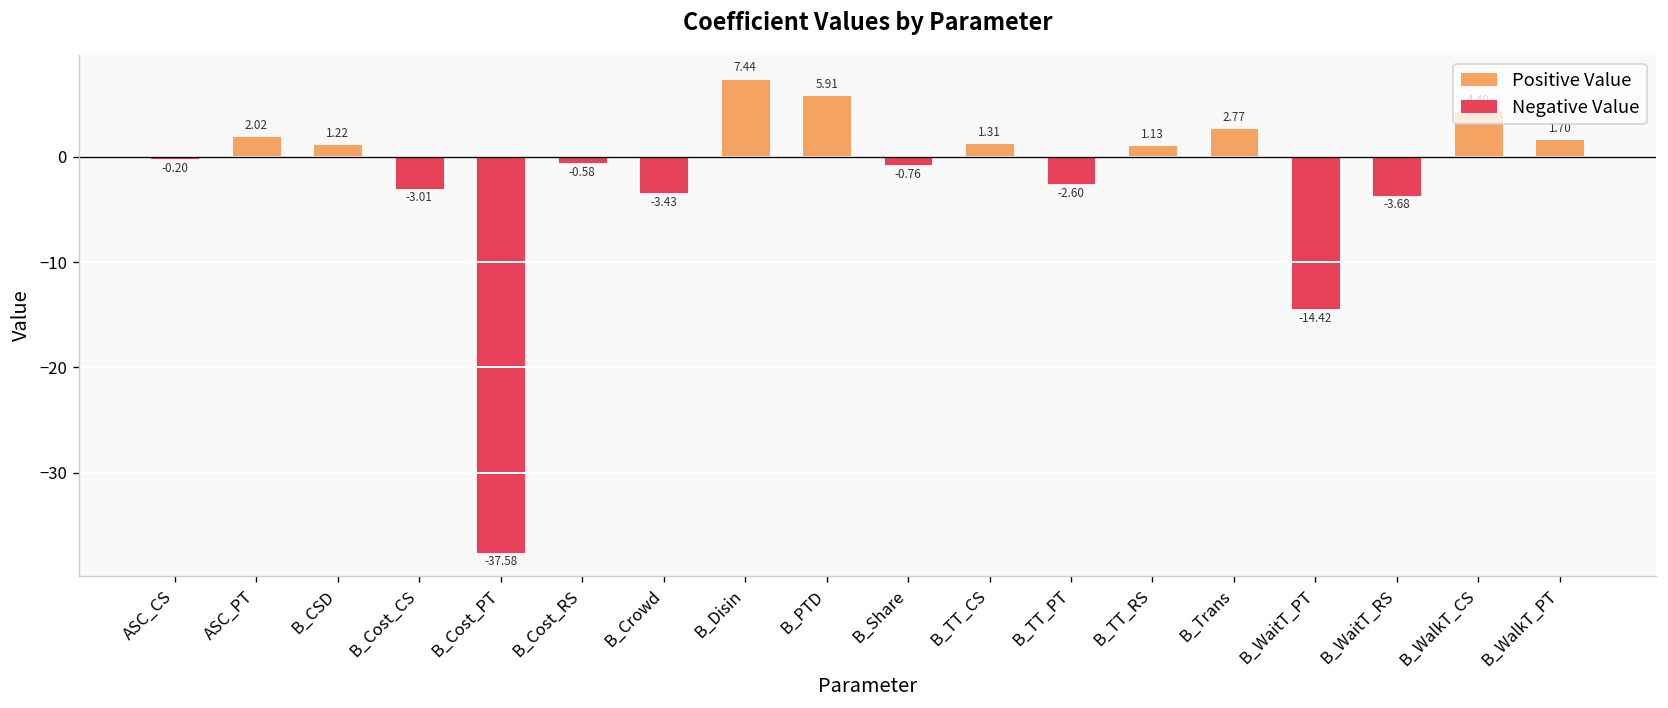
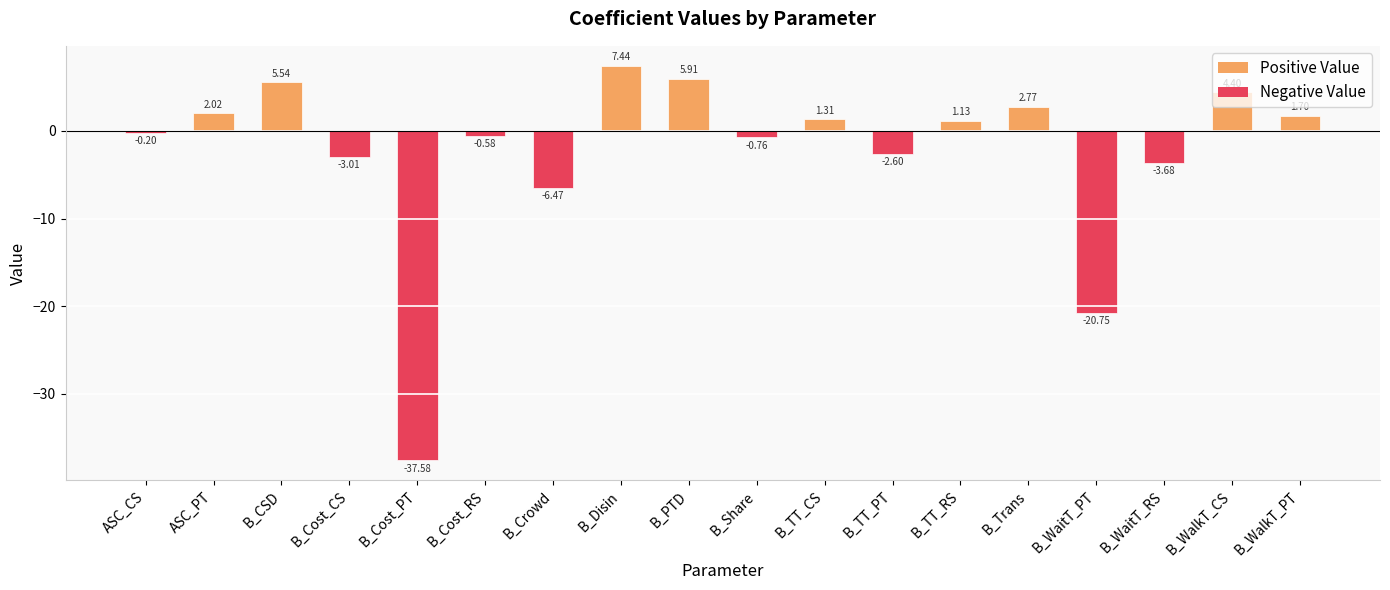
  {
    "ASC_CS": -0.20,
    "ASC_PT": 2.02,
-   "B_CSD": 1.22,
+   "B_CSD": 5.54,
    "B_Cost_CS": -3.01,
    "B_Cost_PT": -37.58,
    "B_Cost_RS": -0.58,
-   "B_Crowd": -3.43,
+   "B_Crowd": -6.47,
    "B_Disin": 7.44,
    "B_PTD": 5.91,
    "B_Share": -0.76,
    "B_TT_CS": 1.31,
    "B_TT_PT": -2.60,
    "B_TT_RS": 1.13,
    "B_Trans": 2.77,
-   "B_WaitT_PT": -14.42,
+   "B_WaitT_PT": -20.75,
    "B_WaitT_RS": -3.68
  }
